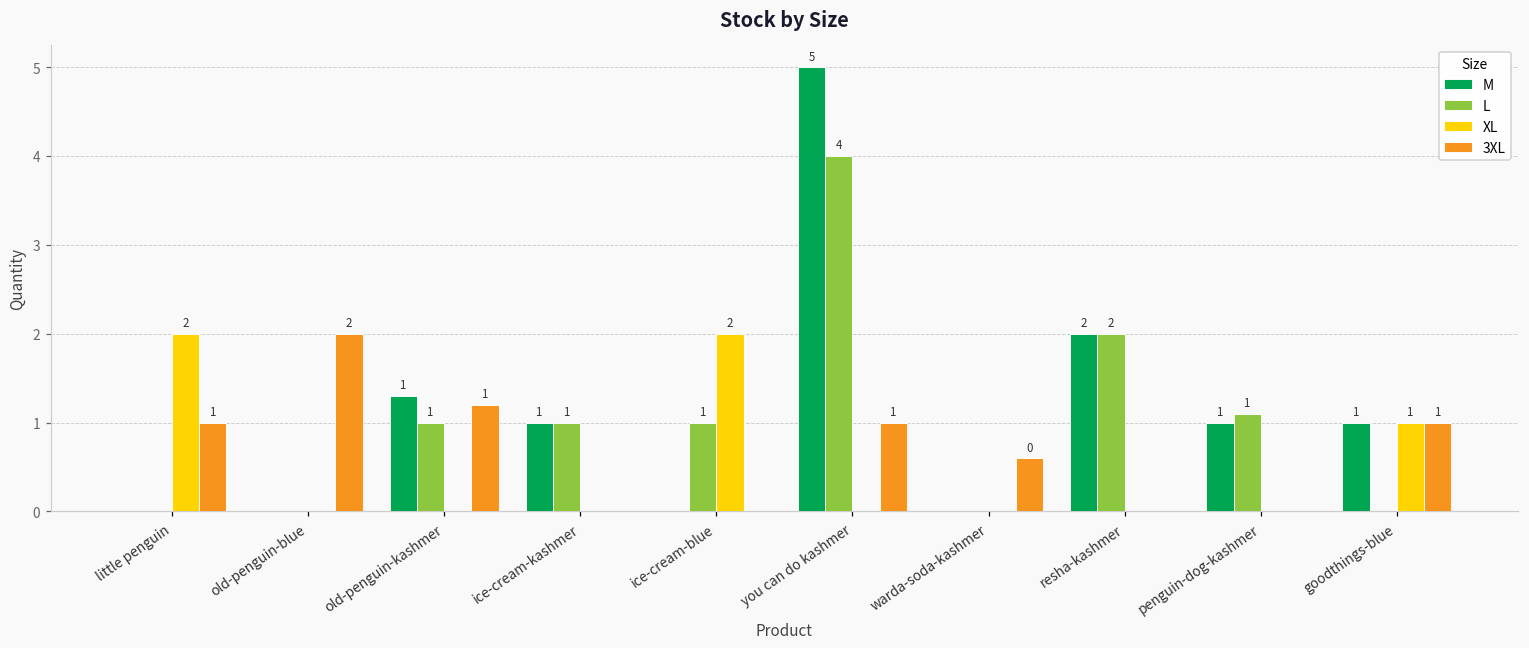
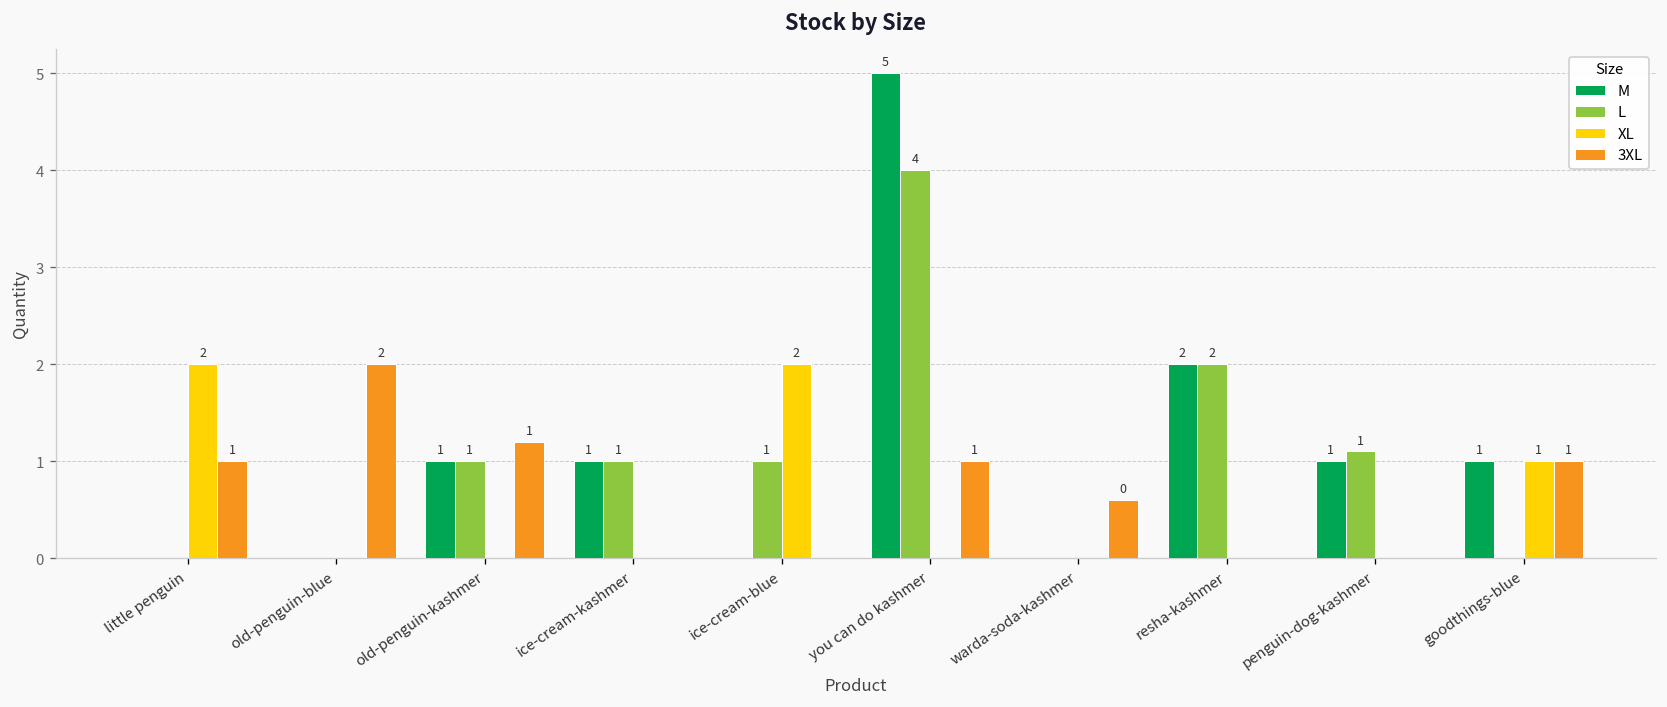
  {
    "M": {
      "little penguin": 0.0,
      "old-penguin-blue": 0.0,
-     "old-penguin-kashmer": 1.3,
+     "old-penguin-kashmer": 1.0,
      "ice-cream-blue": 0.0,
      "warda-soda-kashmer": 0.0
    },
    "L": {
      "old-penguin-kashmer": 1,
      "ice-cream-kashmer": 1,
      "ice-cream-blue": 1,
      "you can do kashmer": 4,
      "resha-kashmer": 2,
      "penguin-dog-kashmer": 1
    },
    "XL": {
      "little penguin": 2,
      "ice-cream-blue": 2,
      "goodthings-blue": 1
    },
    "3XL": {
      "little penguin": 1,
      "old-penguin-blue": 2,
      "old-penguin-kashmer": 1,
      "you can do kashmer": 1,
      "goodthings-blue": 1
    }
  }
